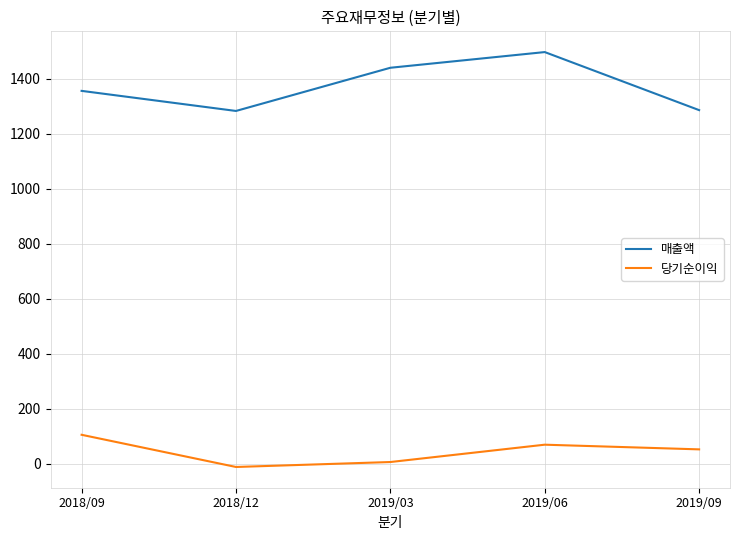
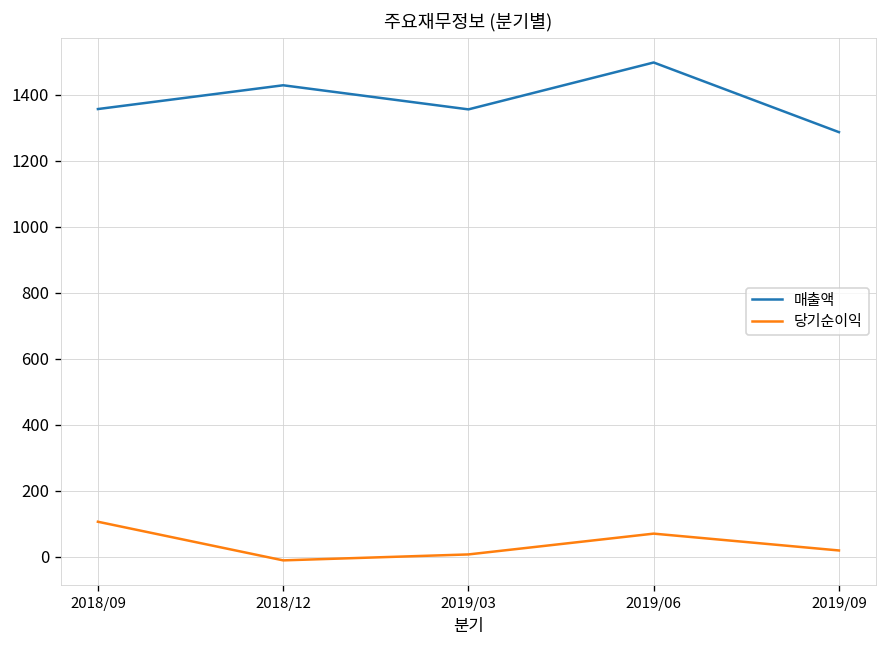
  {
    "매출액": {
      "2018/09": 1360,
-     "2018/12": 1280,
-     "2019/03": 1440,
+     "2018/12": 1430,
+     "2019/03": 1360,
      "2019/06": 1500,
      "2019/09": 1290
    },
    "당기순이익": {
      "2018/09": 110,
      "2018/12": -10,
      "2019/03": 10,
      "2019/06": 70,
-     "2019/09": 50
+     "2019/09": 20
    }
  }
